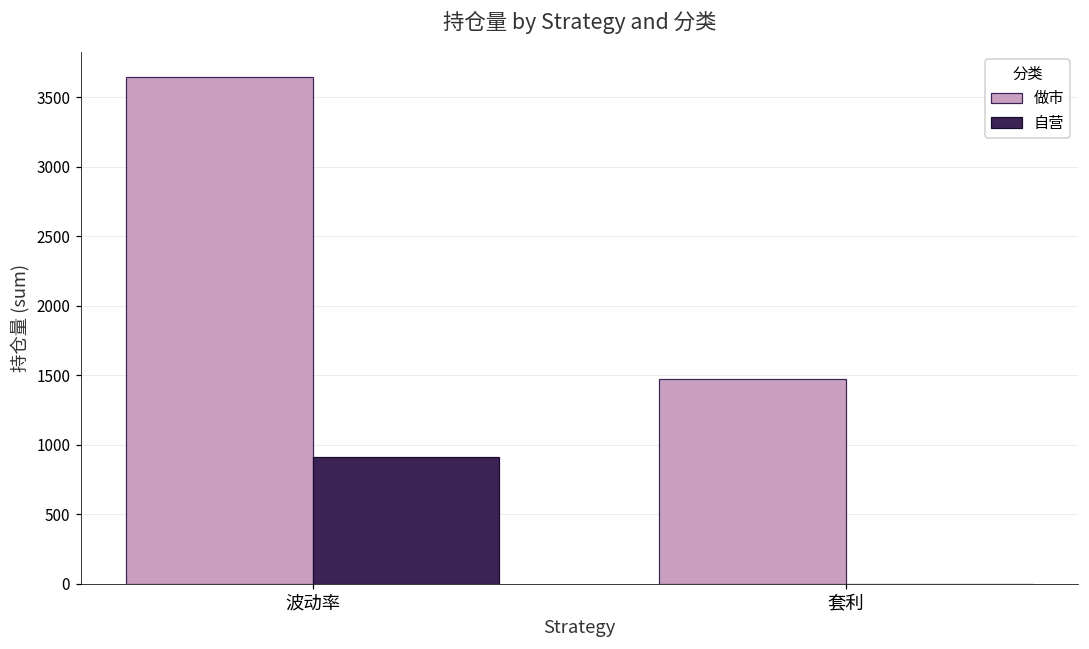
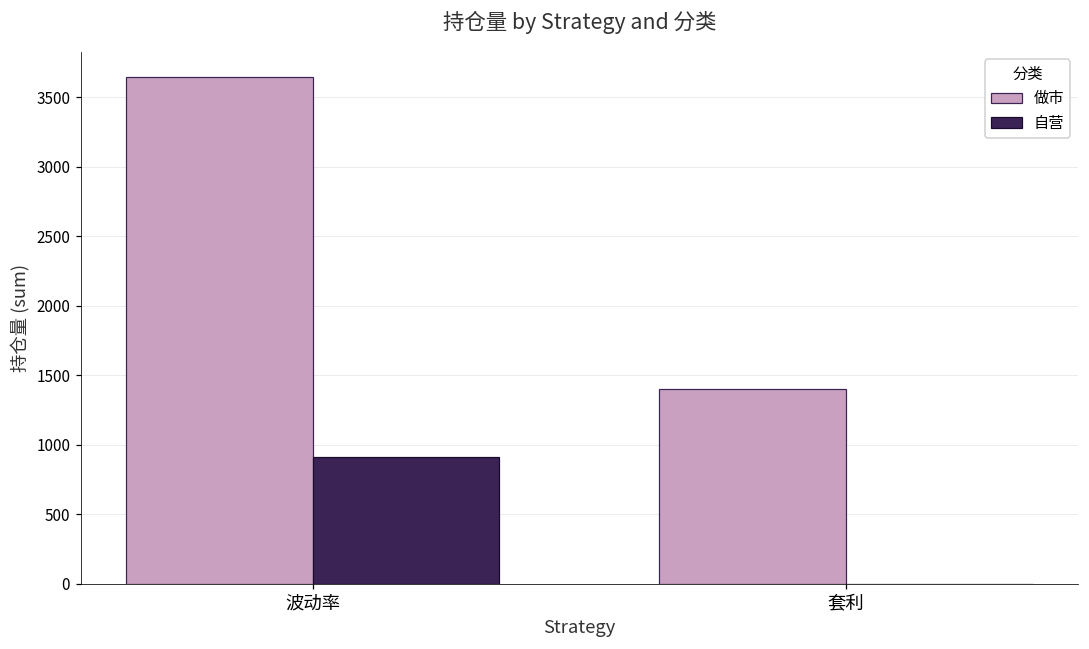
  {
    "做市": {
      "波动率": 3650,
-     "套利": 1470
+     "套利": 1400
    },
    "自营": {
      "波动率": 910,
      "套利": 0
    }
  }
